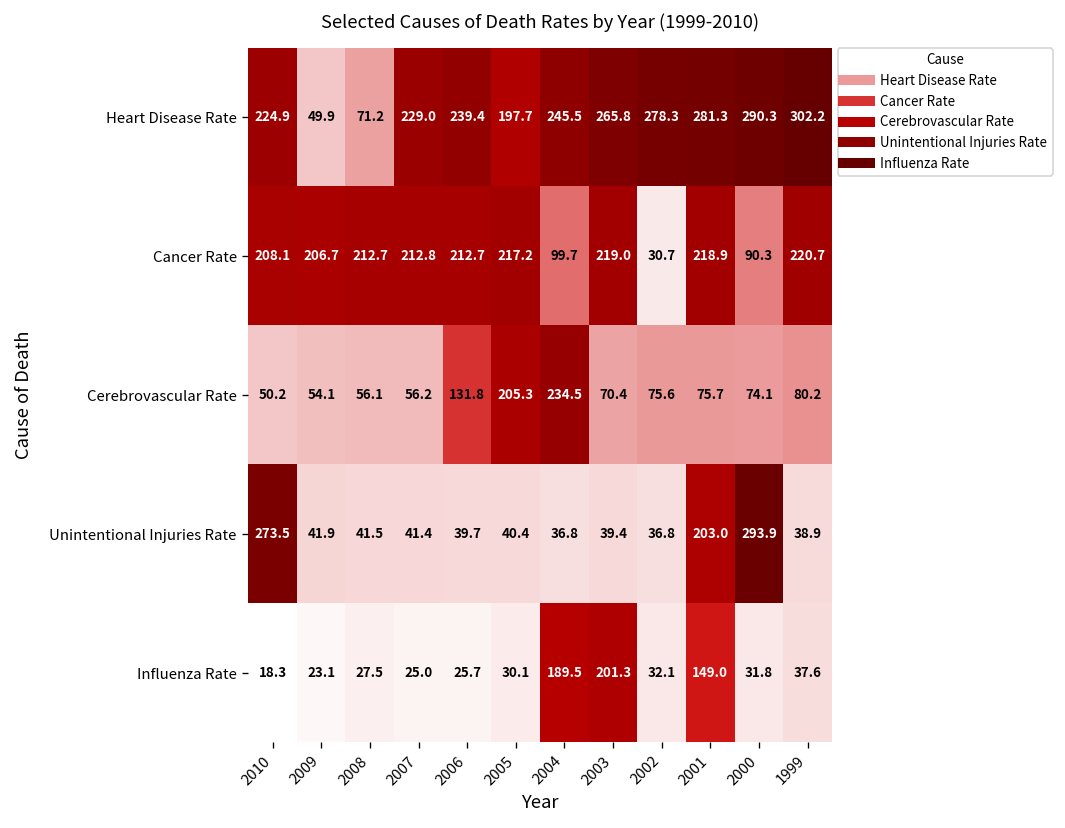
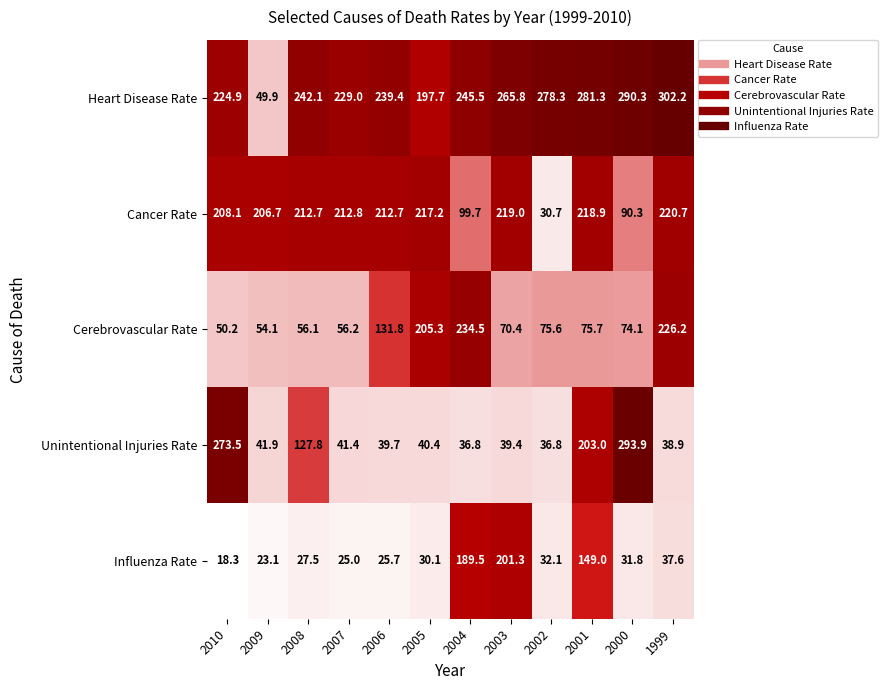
  {
    "Heart Disease Rate": {
      "2010": 224.9,
      "2009": 49.9,
-     "2008": 71.2,
+     "2008": 242.1,
      "2007": 229.0,
      "2006": 239.4,
      "2005": 197.7,
      "2004": 245.5,
      "2003": 265.8,
      "2002": 278.3,
      "2001": 281.3,
      "2000": 290.3,
      "1999": 302.2
    },
    "Cancer Rate": {
      "2010": 208.1,
      "2009": 206.7,
      "2008": 212.7,
      "2007": 212.8,
      "2006": 212.7,
      "2005": 217.2,
      "2004": 99.7,
      "2003": 219.0,
      "2002": 30.7,
      "2001": 218.9,
      "2000": 90.3,
      "1999": 220.7
    },
    "Cerebrovascular Rate": {
      "2010": 50.2,
      "2009": 54.1,
      "2008": 56.1,
      "2007": 56.2,
      "2006": 131.8,
      "2005": 205.3,
      "2004": 234.5,
      "2003": 70.4,
      "2002": 75.6,
      "2001": 75.7,
      "2000": 74.1,
-     "1999": 80.2
+     "1999": 226.2
    },
    "Unintentional Injuries Rate": {
      "2010": 273.5,
      "2009": 41.9,
-     "2008": 41.5,
+     "2008": 127.8,
      "2007": 41.4,
      "2006": 39.7,
      "2005": 40.4,
      "2004": 36.8,
      "2003": 39.4,
      "2002": 36.8,
      "2001": 203.0,
      "2000": 293.9,
      "1999": 38.9
    },
    "Influenza Rate": {
      "2010": 18.3,
      "2009": 23.1,
      "2008": 27.5,
      "2007": 25.0,
      "2006": 25.7,
      "2005": 30.1,
      "2004": 189.5,
      "2003": 201.3,
      "2002": 32.1,
      "2001": 149.0,
      "2000": 31.8,
      "1999": 37.6
    }
  }
